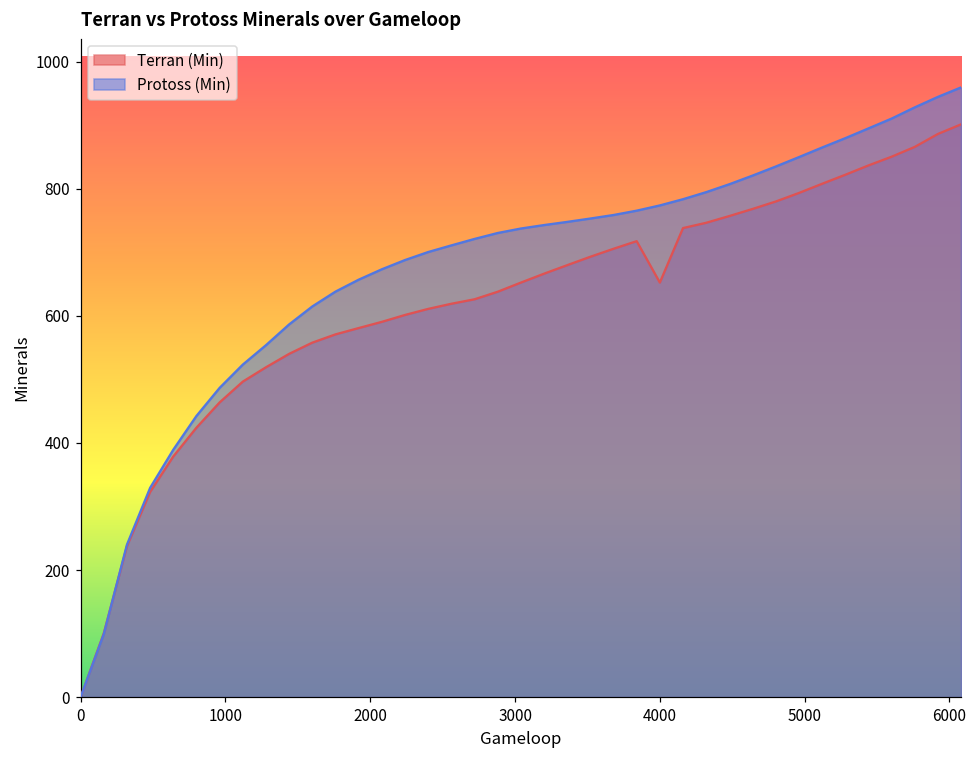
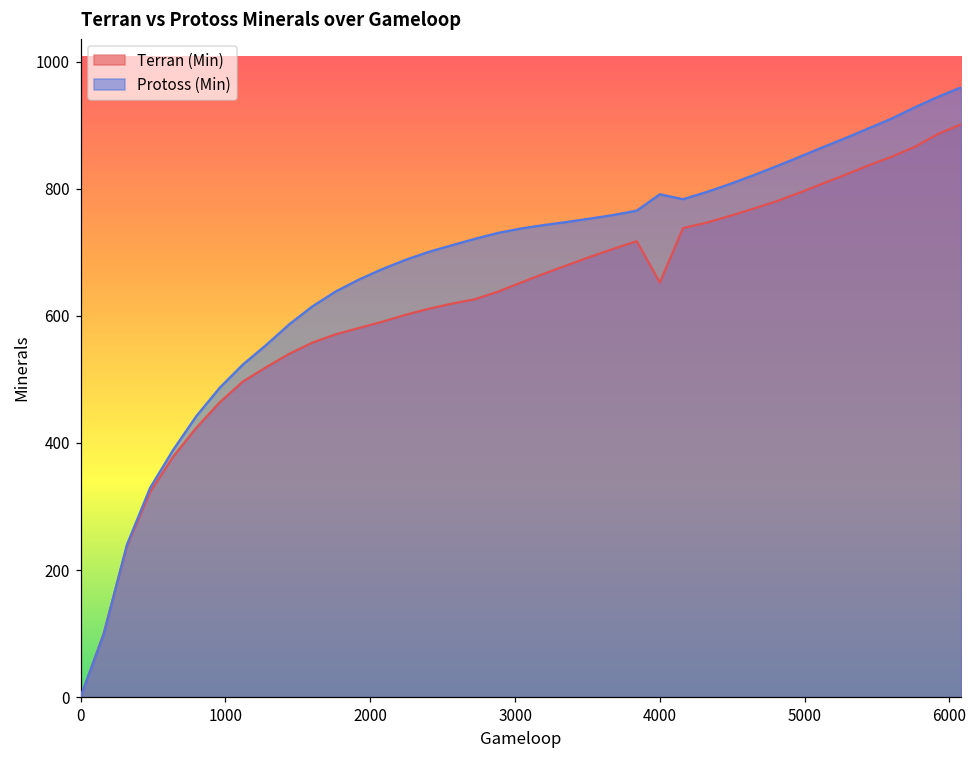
  {
    "Terran (Min)": {
      "4000": 650
    },
    "Protoss (Min)": {
-     "4000": 770
+     "4000": 790
    }
  }
